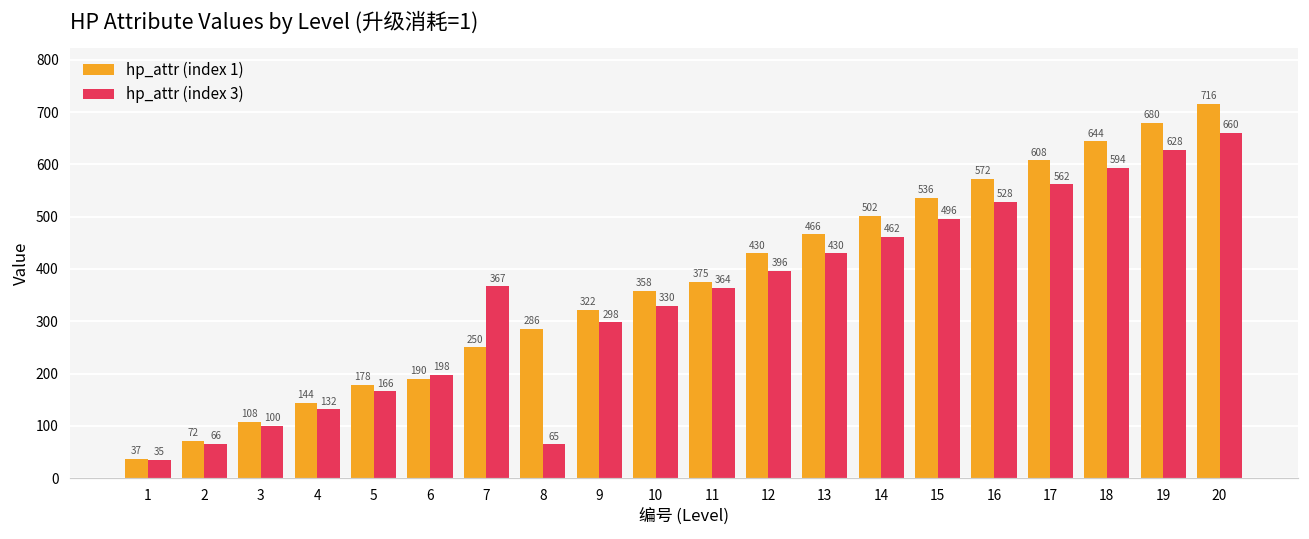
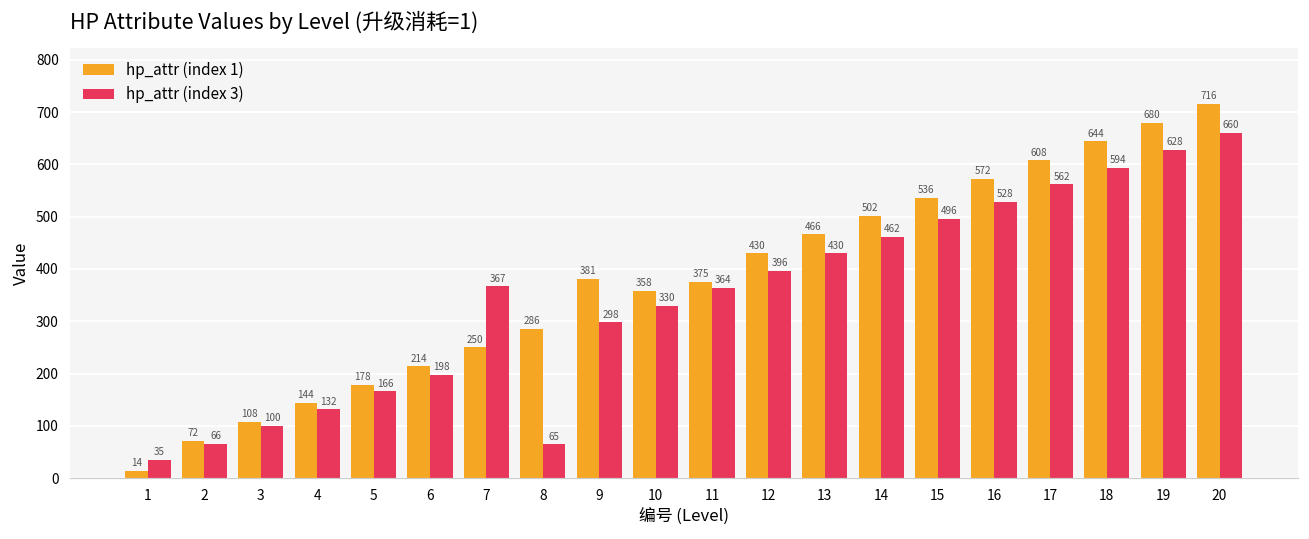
  {
    "hp_attr (index 1)": {
-     "1": 37,
+     "1": 14,
      "2": 72,
      "3": 108,
      "4": 144,
      "5": 178,
-     "6": 190,
+     "6": 214,
      "7": 250,
      "8": 286,
-     "9": 322,
+     "9": 381,
      "10": 358,
      "11": 375,
      "12": 430,
      "13": 466,
      "14": 502,
      "15": 536,
      "16": 572,
      "17": 608,
      "18": 644,
      "19": 680,
      "20": 716
    },
    "hp_attr (index 3)": {
      "1": 35,
      "2": 66,
      "3": 100,
      "4": 132,
      "5": 166,
      "6": 198,
      "7": 367,
      "8": 65,
      "9": 298,
      "10": 330,
      "11": 364,
      "12": 396,
      "13": 430,
      "14": 462,
      "15": 496,
      "16": 528,
      "17": 562,
      "18": 594,
      "19": 628,
      "20": 660
    }
  }
